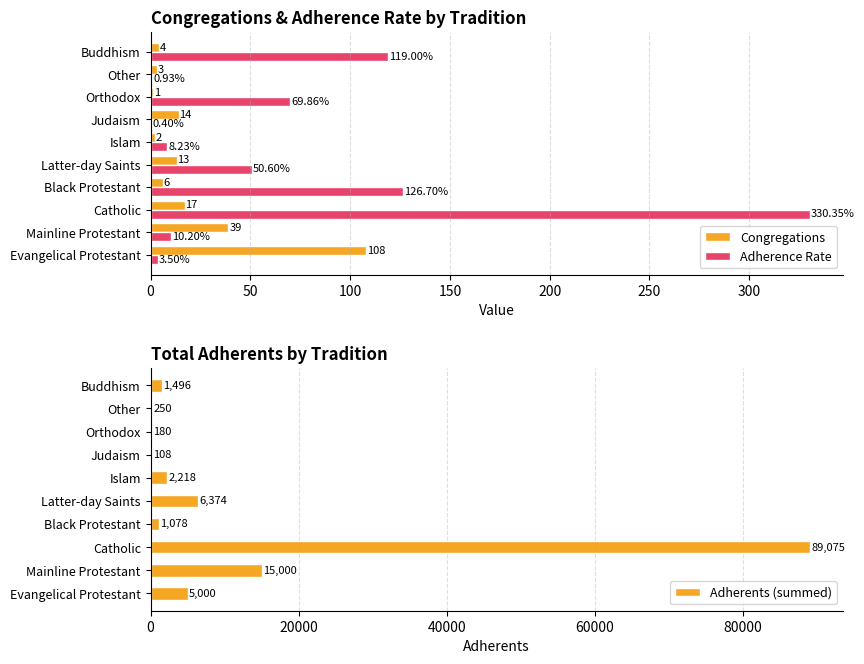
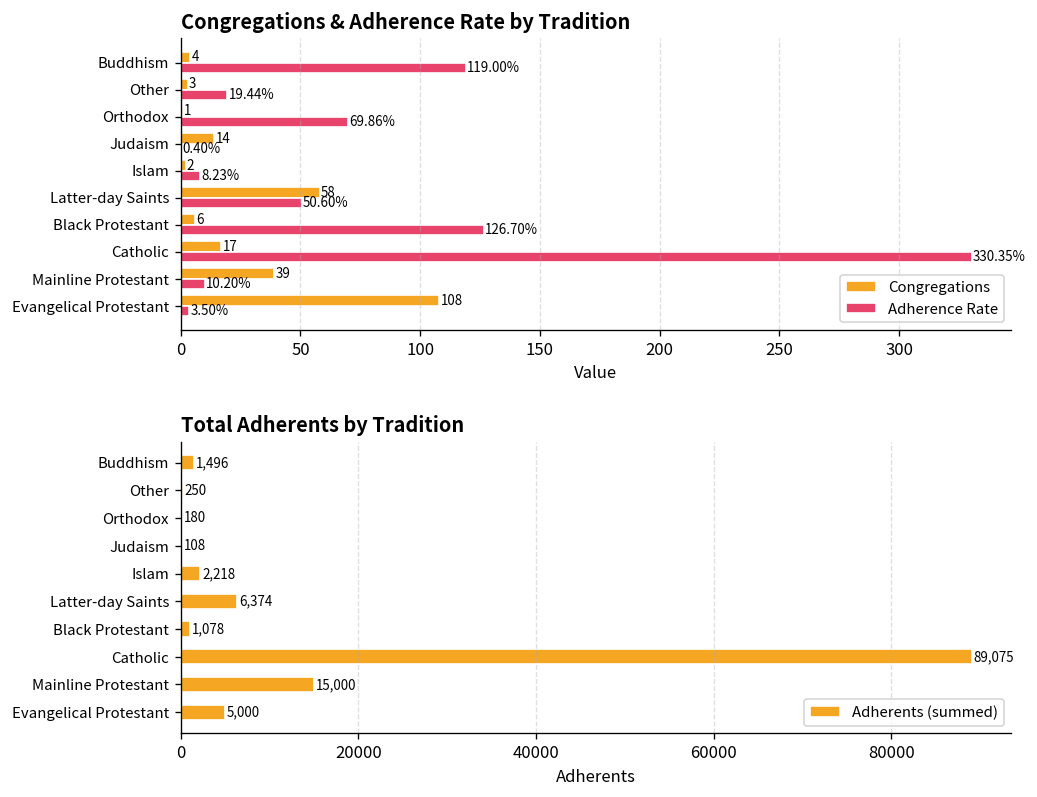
  {
    "Congregations & Adherence Rate by Tradition": {
      "Congregations": {
        "Buddhism": "4",
        "Other": "3",
        "Orthodox": "1",
        "Judaism": "14",
        "Islam": "2",
-       "Latter-day Saints": "13",
+       "Latter-day Saints": "58",
        "Black Protestant": "6",
        "Catholic": "17",
        "Mainline Protestant": "39",
        "Evangelical Protestant": "108"
      },
      "Adherence Rate": {
        "Buddhism": "119.00%",
-       "Other": "0.93%",
+       "Other": "19.44%",
        "Orthodox": "69.86%",
        "Judaism": "0.40%",
        "Islam": "8.23%",
        "Latter-day Saints": "50.60%",
        "Black Protestant": "126.70%",
        "Catholic": "330.35%",
        "Mainline Protestant": "10.20%",
        "Evangelical Protestant": "3.50%"
      }
    },
    "Total Adherents by Tradition": {
      "Buddhism": "1,496",
      "Other": "250",
      "Orthodox": "180",
      "Judaism": "108",
      "Islam": "2,218",
      "Latter-day Saints": "6,374",
      "Black Protestant": "1,078",
      "Catholic": "89,075",
      "Mainline Protestant": "15,000",
      "Evangelical Protestant": "5,000"
    }
  }
